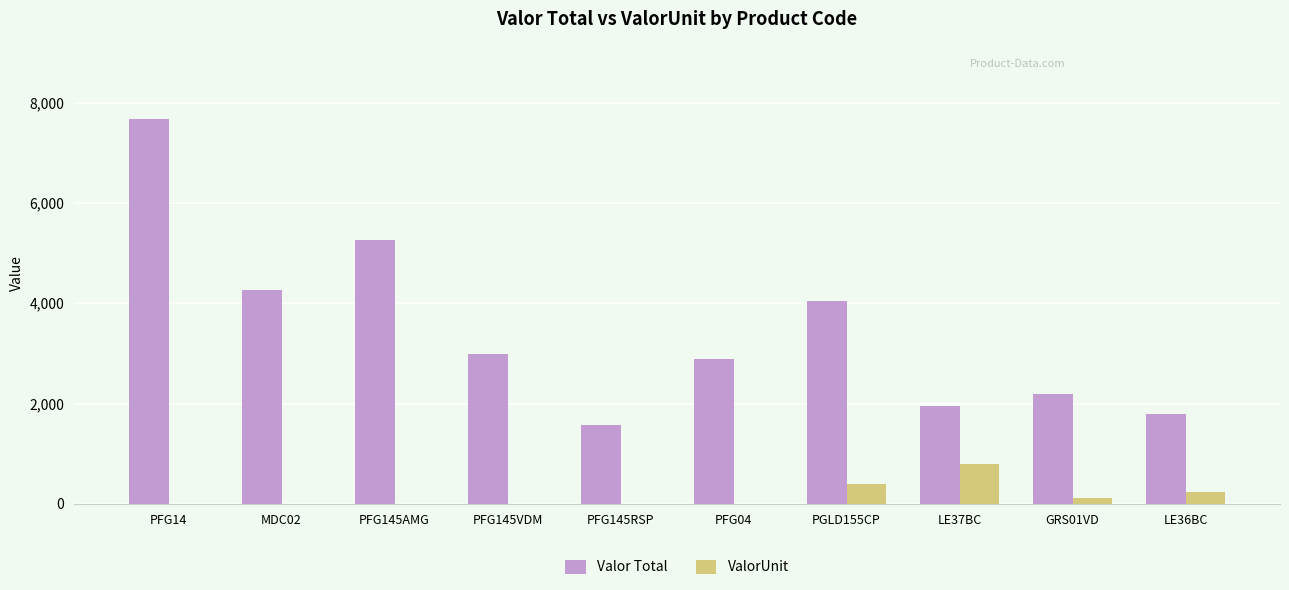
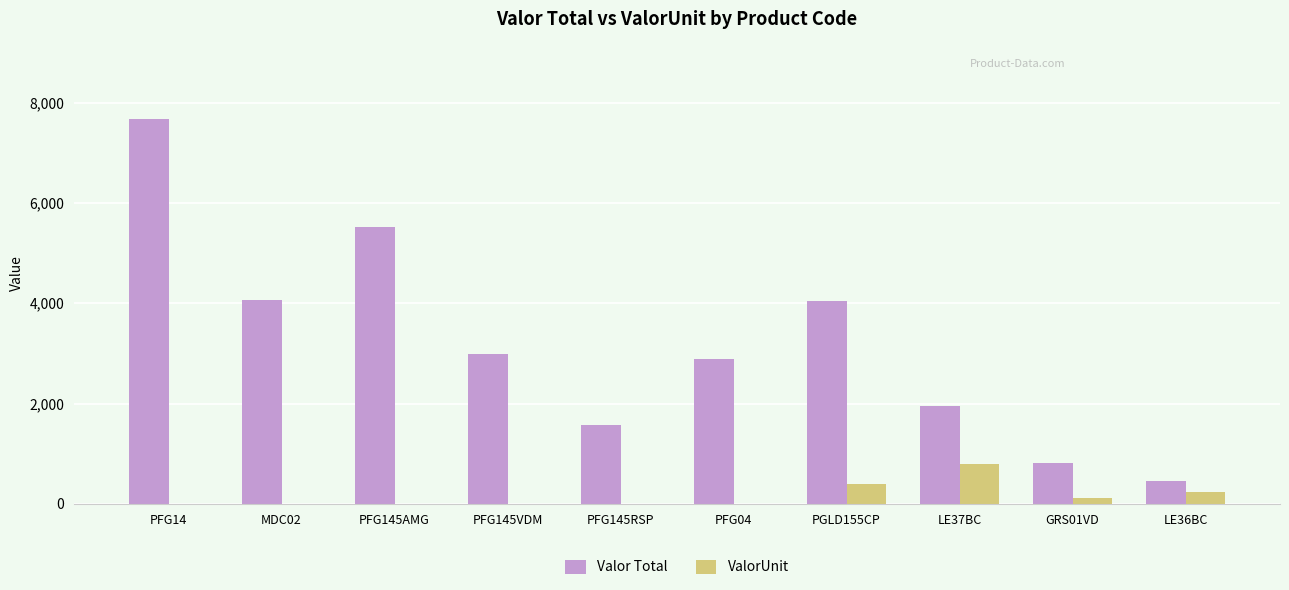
  {
    "Valor Total": {
      "PFG14": "7,700",
-     "MDC02": "4,300",
-     "PFG145AMG": "5,300",
+     "MDC02": "4,100",
+     "PFG145AMG": "5,500",
      "PFG145VDM": "3,000",
      "PFG145RSP": "1,600",
      "PFG04": "2,900",
      "PGLD155CP": "4,000",
      "LE37BC": "2,000",
-     "GRS01VD": "2,200",
-     "LE36BC": "1,800"
+     "GRS01VD": "800",
+     "LE36BC": "500"
    },
    "ValorUnit": {
      "PGLD155CP": "400",
      "LE37BC": "800",
      "GRS01VD": "100",
      "LE36BC": "200"
    }
  }
